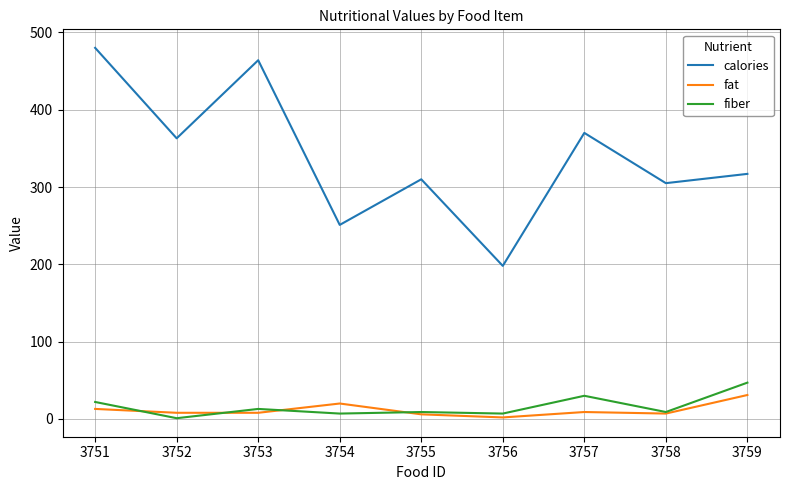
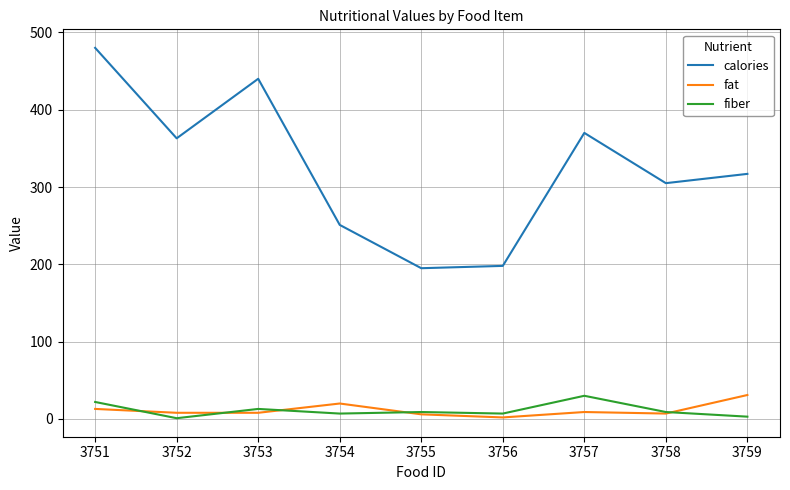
  {
    "calories": {
      "3751": 480,
      "3752": 360,
-     "3753": 460,
+     "3753": 440,
      "3754": 250,
-     "3755": 310,
+     "3755": 200,
      "3756": 200,
      "3757": 370,
      "3758": 310,
      "3759": 320
    },
    "fat": {
      "3751": 10,
      "3752": 10,
      "3753": 10,
      "3754": 20,
      "3756": 0,
      "3757": 10,
      "3759": 30
    },
    "fiber": {
      "3751": 20,
      "3752": 0,
      "3753": 10,
      "3754": 10,
      "3756": 10,
      "3757": 30,
-     "3759": 50
+     "3759": 0
    }
  }
